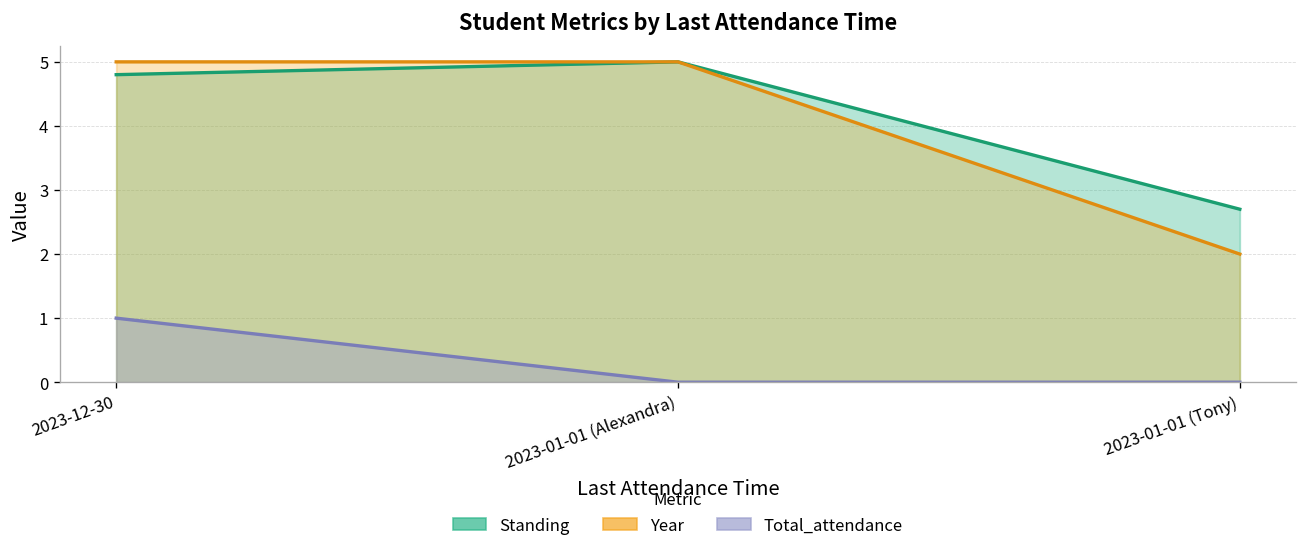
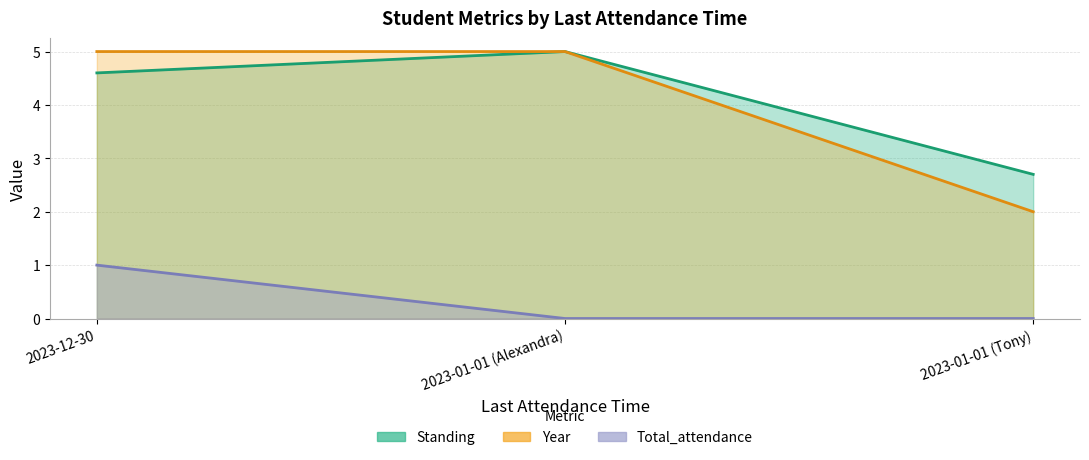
  {
    "Standing": {
-     "2023-12-30": 4.8,
+     "2023-12-30": 4.6,
      "2023-01-01 (Tony)": 2.7
    },
    "Year": {
      "2023-12-30": 5.0,
      "2023-01-01 (Tony)": 2.0
    },
    "Total_attendance": {
      "2023-12-30": 1.0,
      "2023-01-01 (Alexandra)": 0.0,
      "2023-01-01 (Tony)": 0.0
    }
  }
